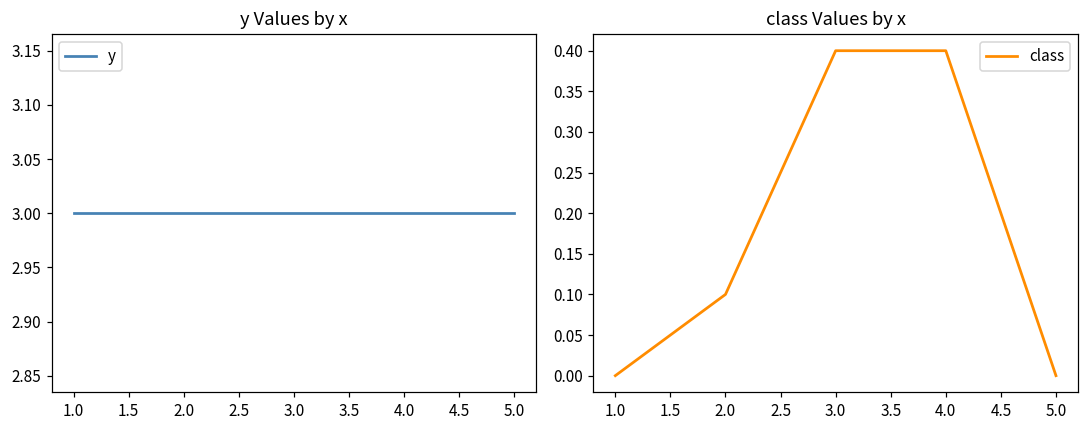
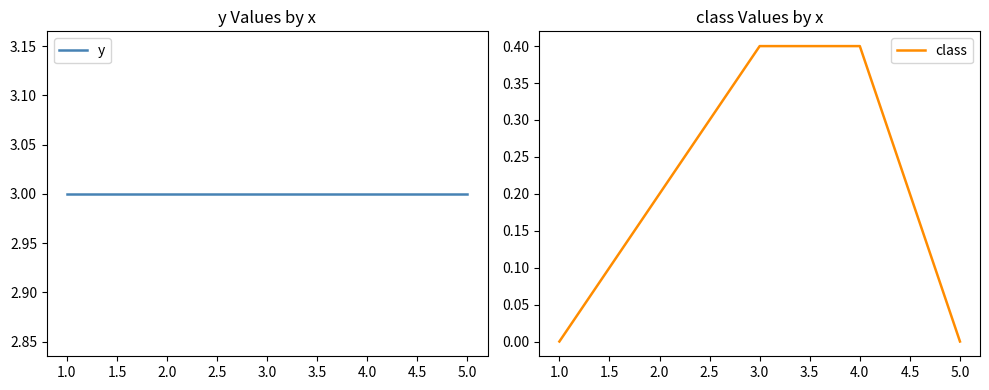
  {
    "y Values by x": {
      "1.0": 3.00,
      "2.0": 3.00,
      "3.0": 3.00,
      "4.0": 3.00,
      "5.0": 3.00
    },
    "class Values by x": {
      "1.0": 0.0,
-     "2.0": 0.1,
+     "2.0": 0.2,
      "3.0": 0.4,
      "4.0": 0.4,
      "5.0": 0.0
    }
  }
